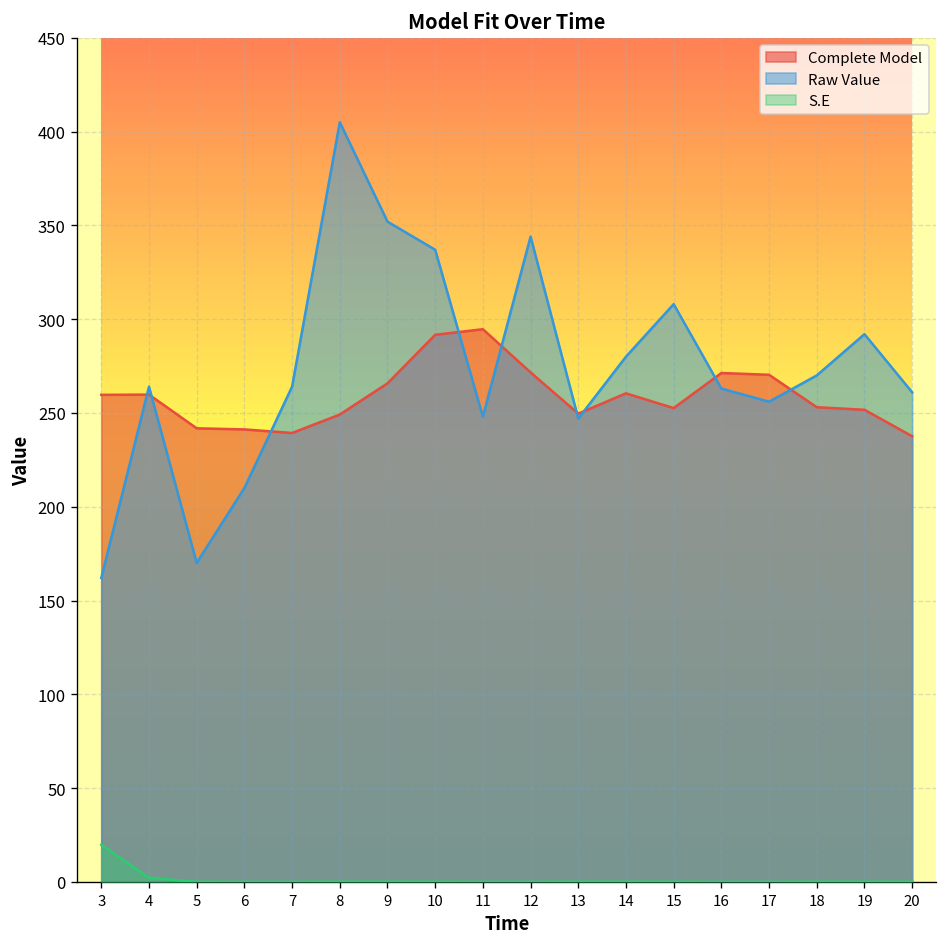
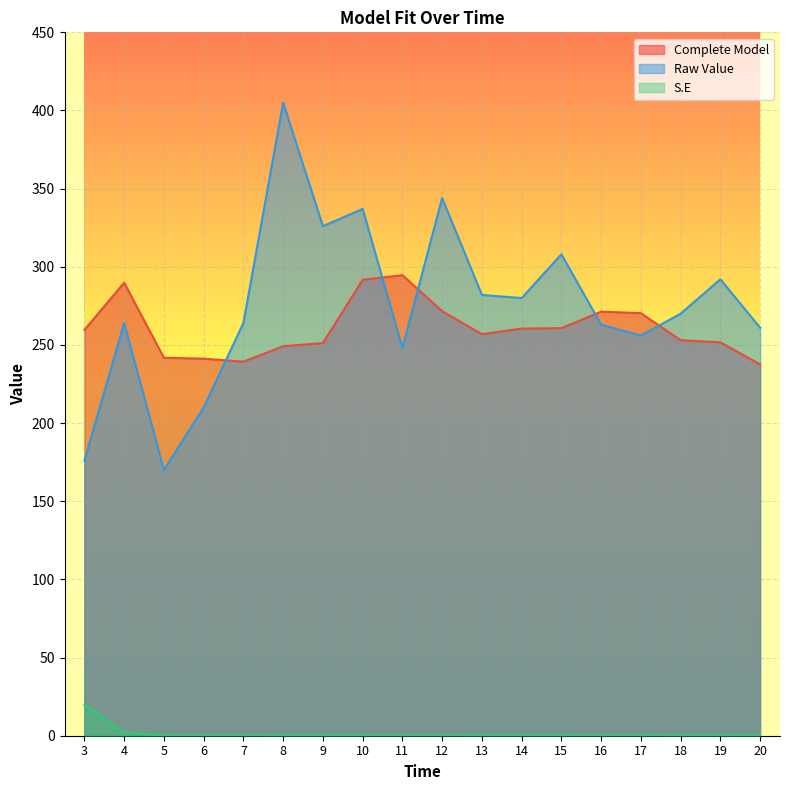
  {
    "Complete Model": {
      "3": 260,
-     "4": 260,
+     "4": 290,
      "5": 242,
      "6": 241,
      "7": 239,
      "8": 249,
-     "9": 266,
+     "9": 251,
      "10": 292,
      "11": 295,
      "12": 272,
-     "13": 250,
+     "13": 257,
      "14": 260,
-     "15": 253,
+     "15": 261,
      "16": 271,
      "17": 270,
      "18": 253,
      "19": 252,
      "20": 238
    },
    "Raw Value": {
-     "3": 162,
+     "3": 176,
      "4": 264,
      "5": 170,
      "6": 210,
      "7": 264,
      "8": 405,
-     "9": 352,
+     "9": 326,
      "10": 337,
      "11": 248,
      "12": 344,
-     "13": 247,
+     "13": 282,
      "14": 280,
      "15": 308,
      "16": 263,
      "17": 256,
      "18": 270,
      "19": 292,
      "20": 261
    },
    "S.E": {
      "3": 20,
      "4": 2,
      "5": 0,
      "6": 0,
      "7": 0,
      "8": 0,
      "9": 0,
      "10": 0,
      "11": 0,
      "12": 0,
      "13": 0,
      "14": 0,
      "15": 0,
      "16": 0,
      "17": 0,
      "18": 0,
      "19": 0,
      "20": 0
    }
  }
